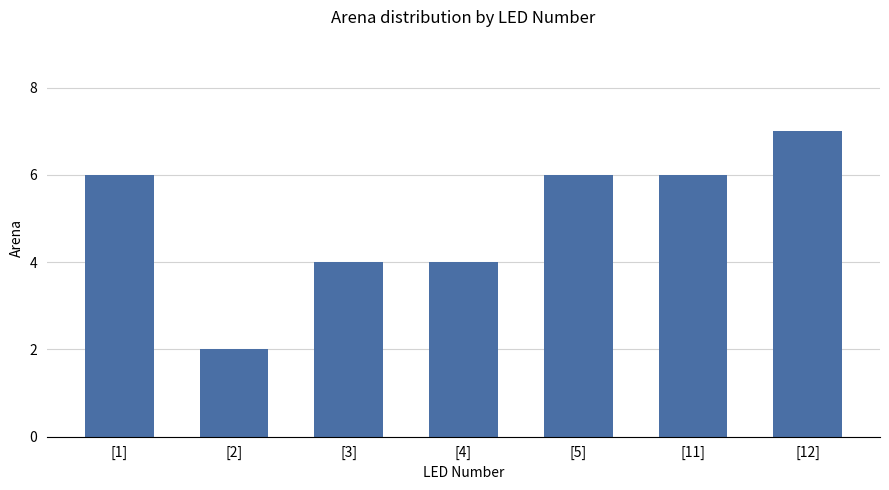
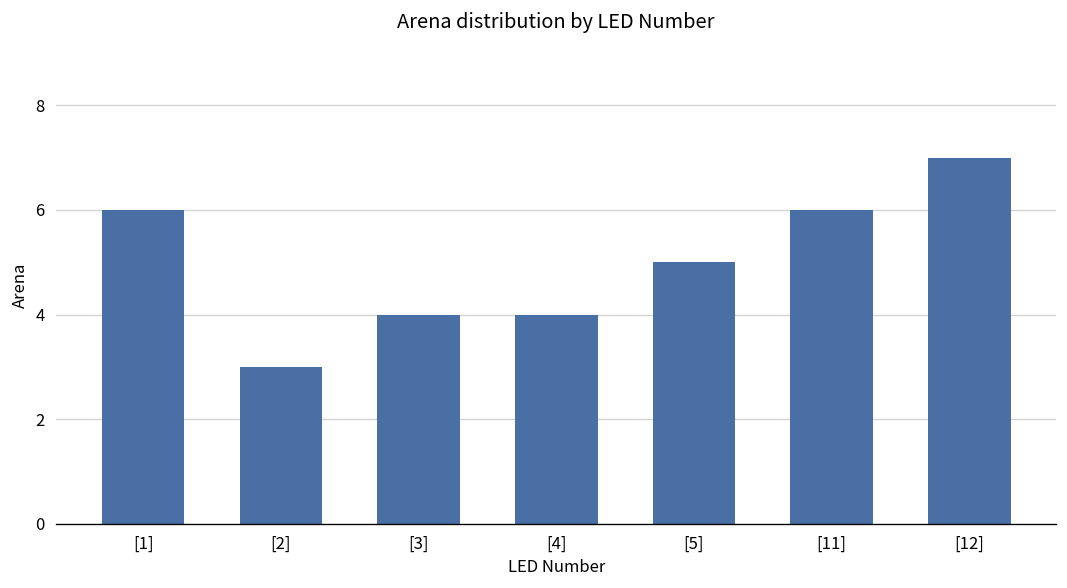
  {
    "[1]": 6,
-   "[2]": 2,
+   "[2]": 3,
    "[3]": 4,
    "[4]": 4,
-   "[5]": 6,
+   "[5]": 5,
    "[11]": 6,
    "[12]": 7
  }
